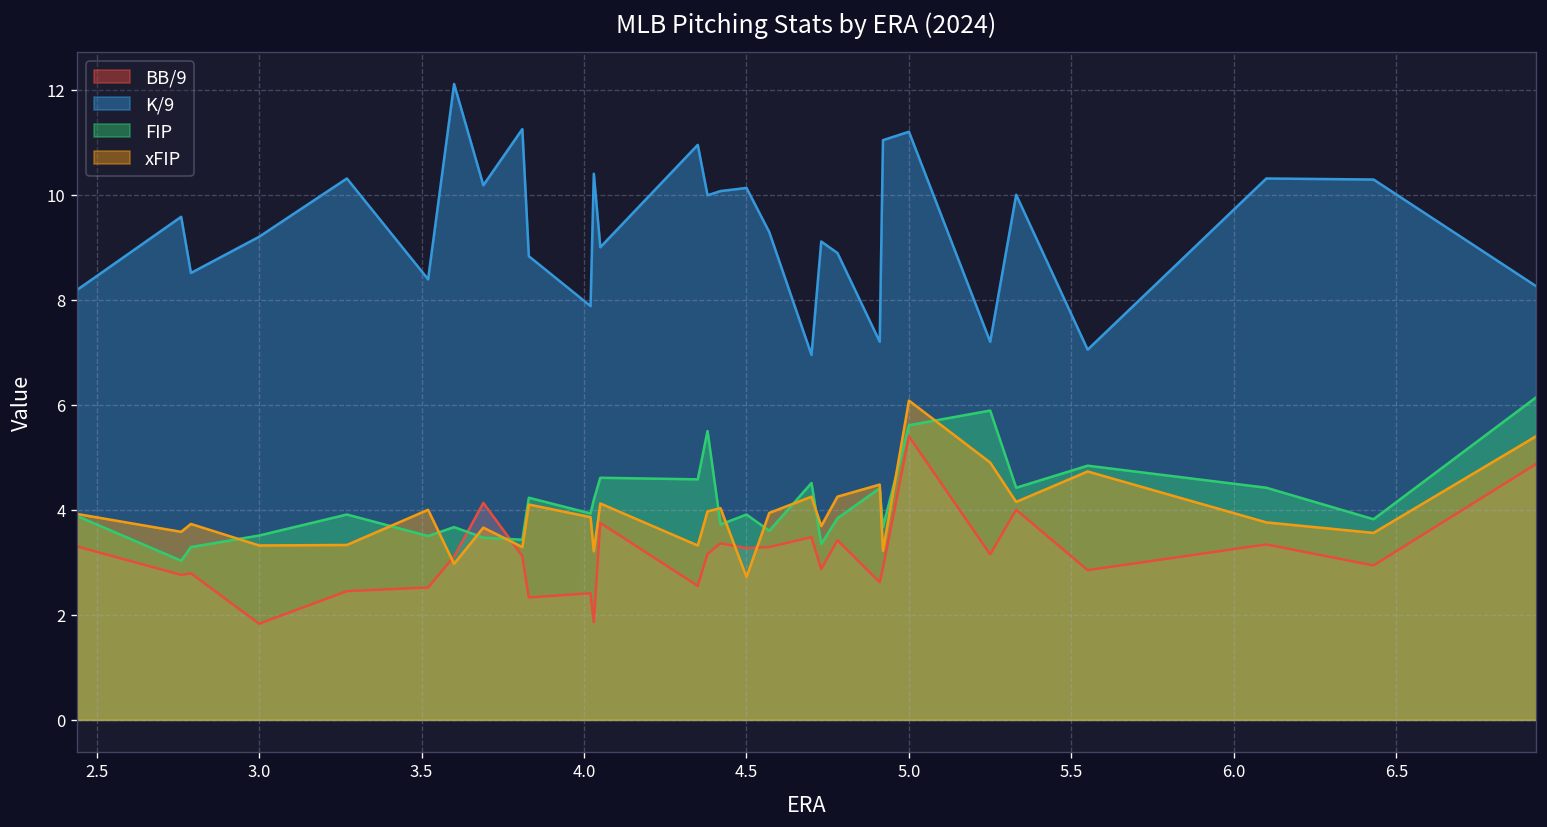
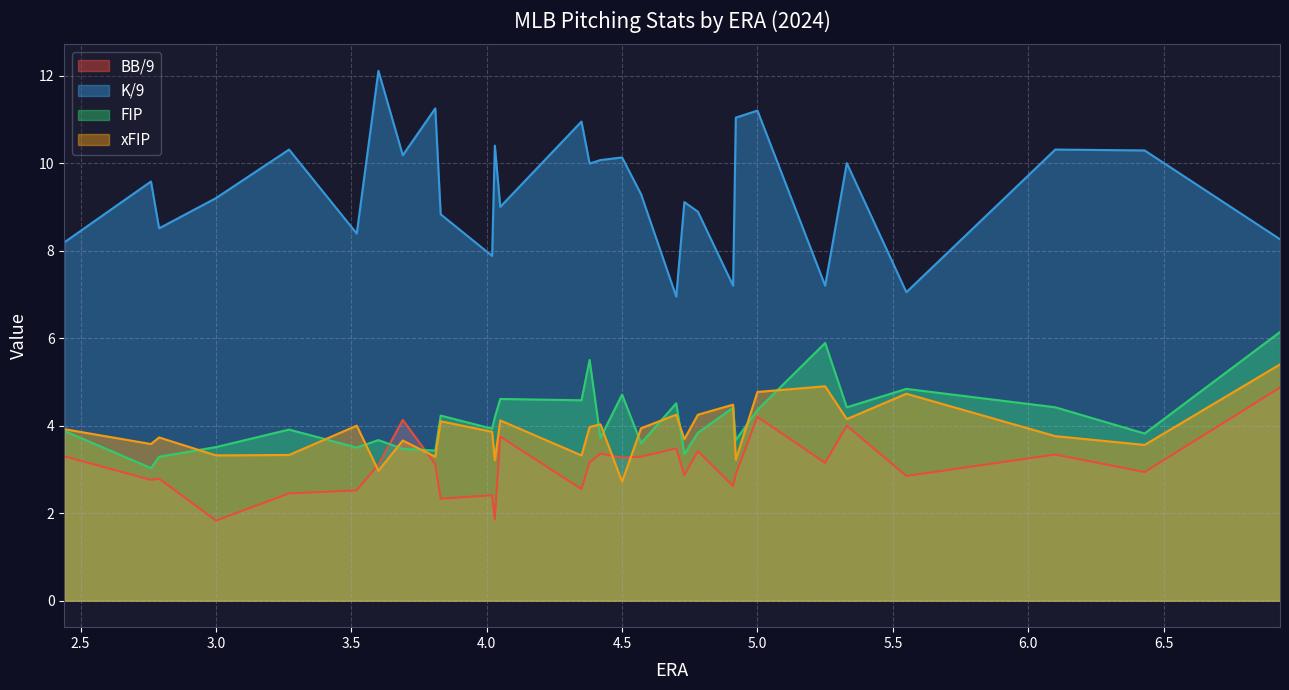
  {
    "BB/9": {
      "3.0": 1.8,
      "4.5": 3.3,
-     "5.0": 5.4
+     "5.0": 4.2
    },
    "K/9": {
      "3.0": 9.2,
      "4.5": 10.1,
      "5.0": 11.2
    },
    "FIP": {
      "3.0": 3.5,
-     "4.5": 3.9,
-     "5.0": 5.6
+     "4.5": 4.7,
+     "5.0": 4.4
    },
    "xFIP": {
      "3.0": 3.3,
      "4.5": 2.7,
-     "5.0": 6.1
+     "5.0": 4.8
    }
  }
